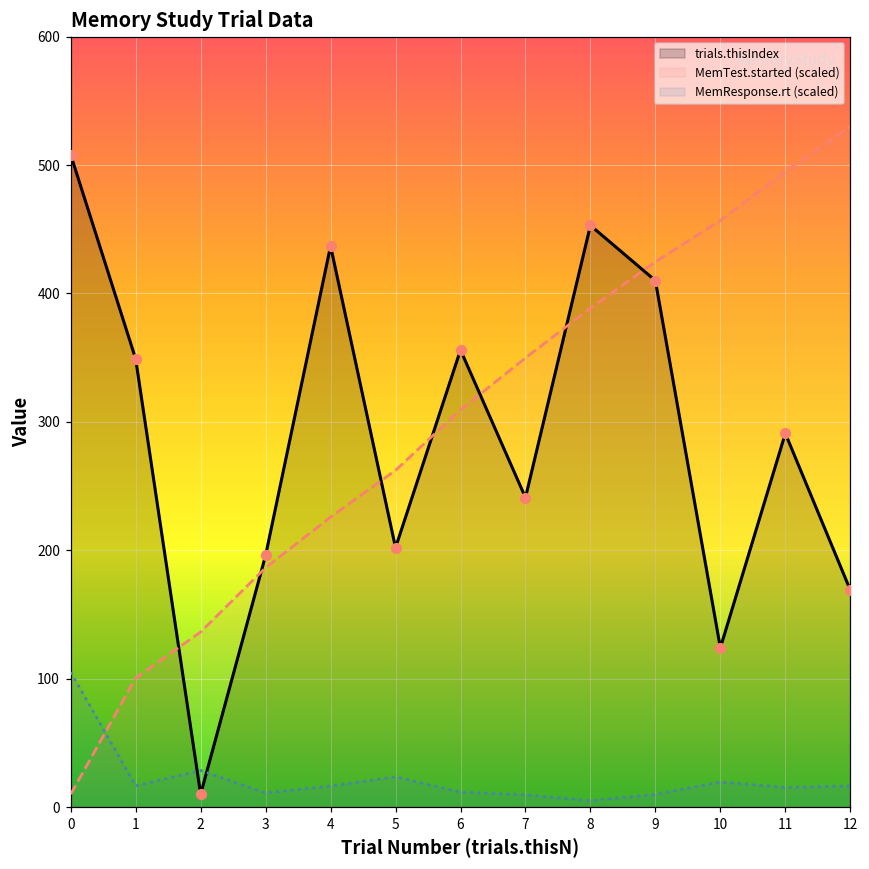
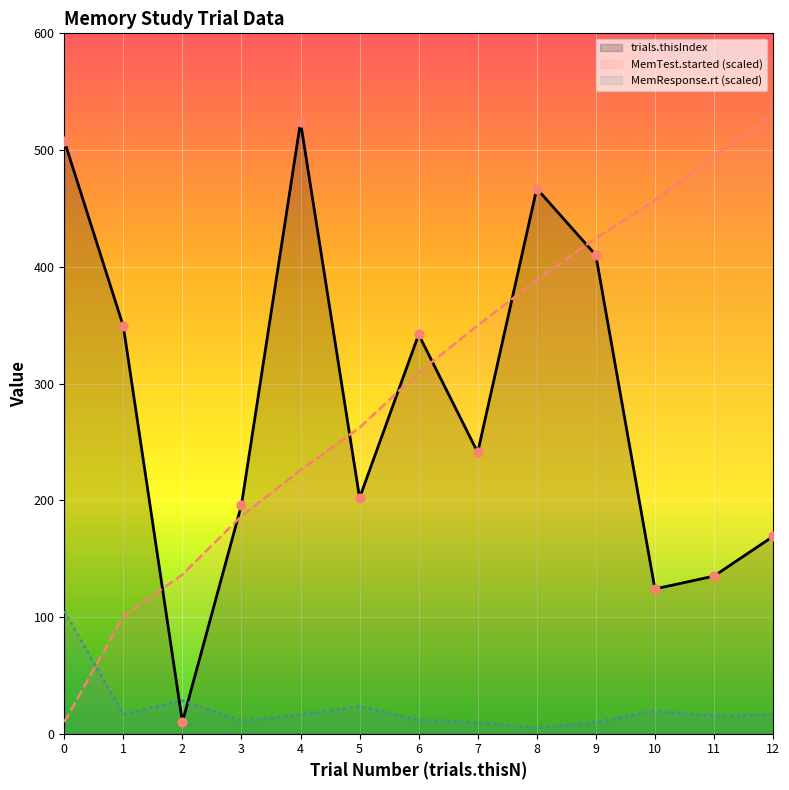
  {
    "trials.thisIndex": {
      "0": 508,
      "1": 349,
      "2": 10,
      "3": 196,
-     "4": 437,
+     "4": 524,
      "5": 202,
-     "6": 356,
+     "6": 342,
      "7": 241,
-     "8": 453,
+     "8": 467,
      "9": 410,
      "10": 124,
-     "11": 291,
+     "11": 135,
      "12": 169
    }
  }
